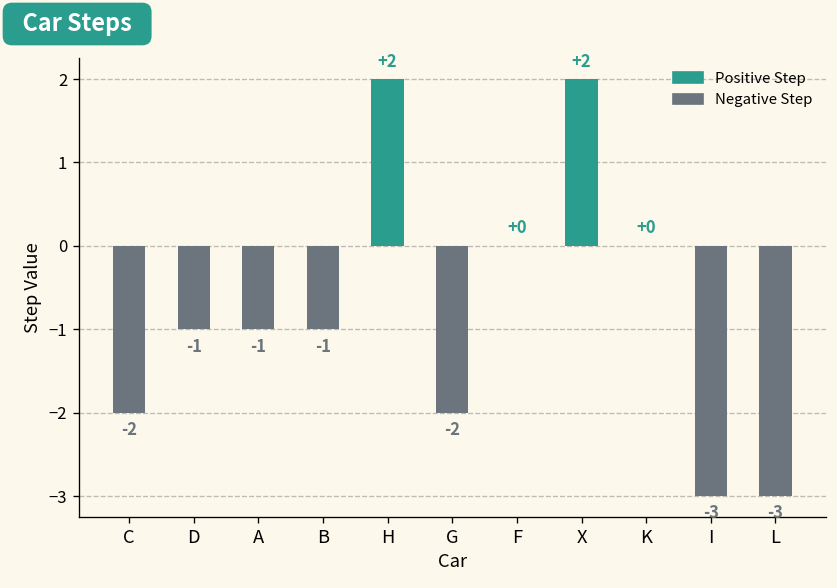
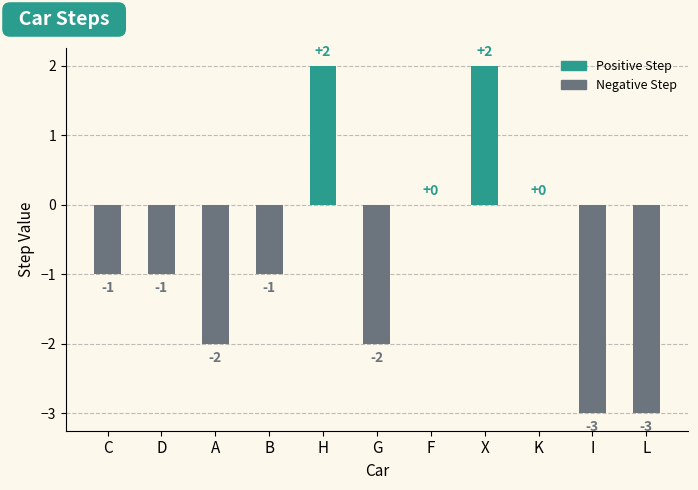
  {
-   "C": "-2",
+   "C": "-1",
    "D": "-1",
-   "A": "-1",
+   "A": "-2",
    "B": "-1",
    "H": "+2",
    "G": "-2",
    "F": "+0",
    "X": "+2",
    "K": "+0",
    "I": "-3",
    "L": "-3"
  }
